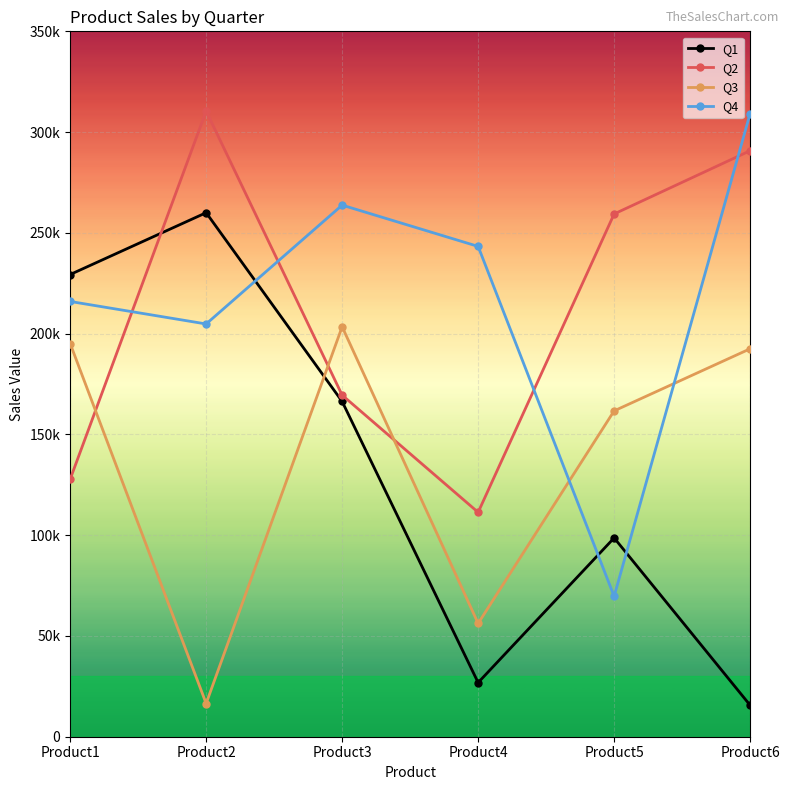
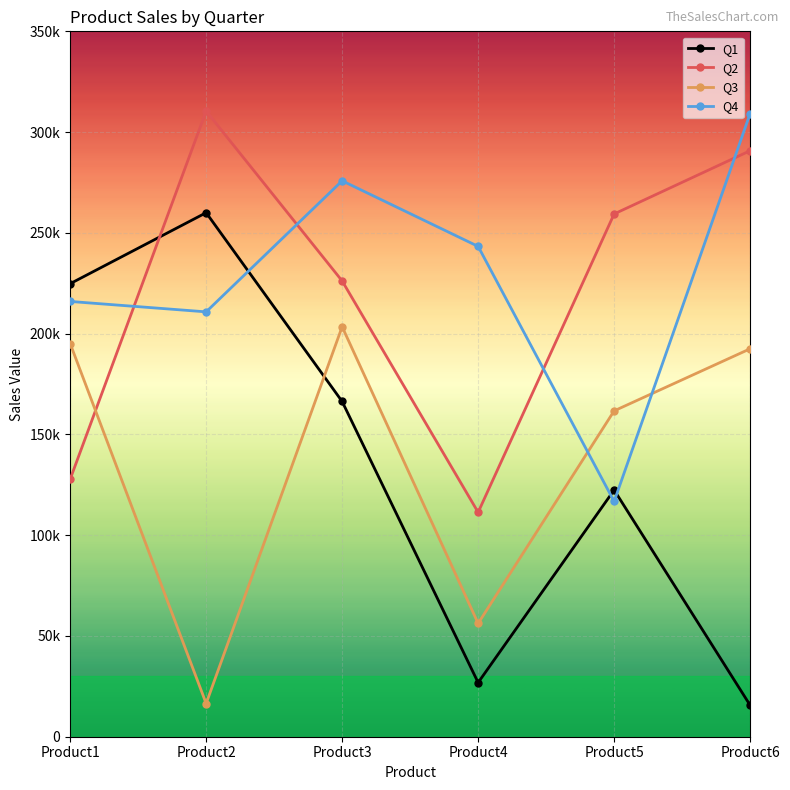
  {
    "Q1": {
-     "Product1": 229000,
+     "Product1": 225000,
      "Product2": 260000,
      "Product3": 166000,
-     "Product5": 99000
+     "Product5": 122000
    },
    "Q2": {
      "Product1": 128000,
      "Product2": 310000,
-     "Product3": 169000,
+     "Product3": 226000,
      "Product4": 111000,
      "Product5": 259000,
      "Product6": 291000
    },
    "Q3": {
      "Product1": 195000,
      "Product3": 203000,
      "Product4": 56000,
      "Product5": 162000,
      "Product6": 192000
    },
    "Q4": {
      "Product1": 216000,
-     "Product2": 205000,
-     "Product3": 264000,
+     "Product2": 211000,
+     "Product3": 276000,
      "Product4": 243000,
-     "Product5": 70000,
+     "Product5": 117000,
      "Product6": 309000
    }
  }
